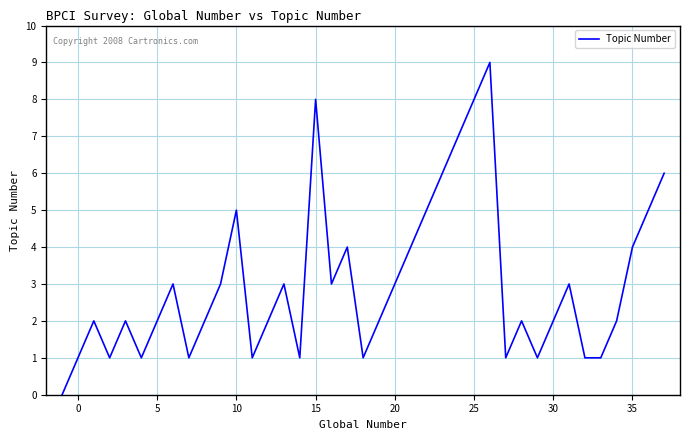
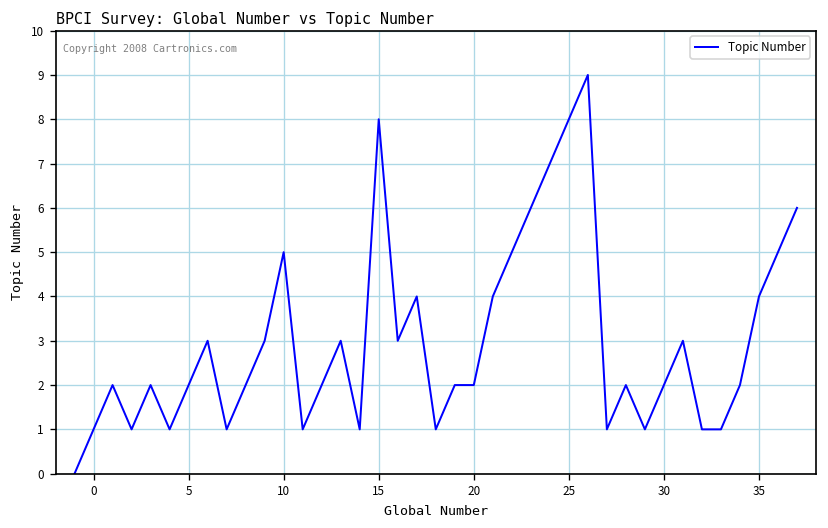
  {
    "0": 1,
    "5": 2,
    "10": 5,
    "15": 8,
-   "20": 3,
+   "20": 2,
    "25": 8,
    "30": 2,
    "35": 4
  }
